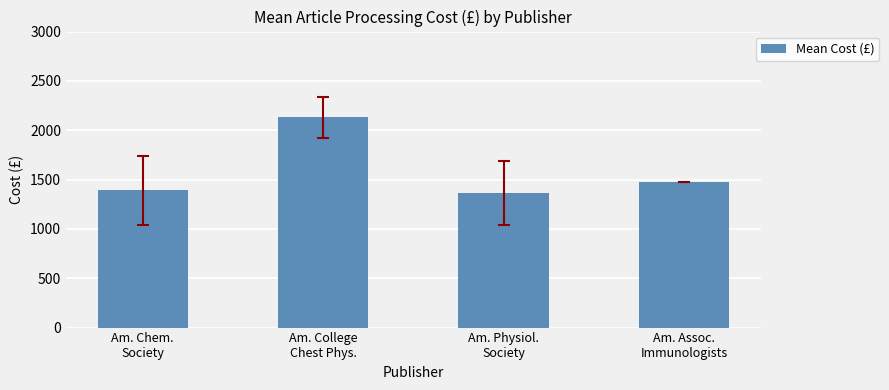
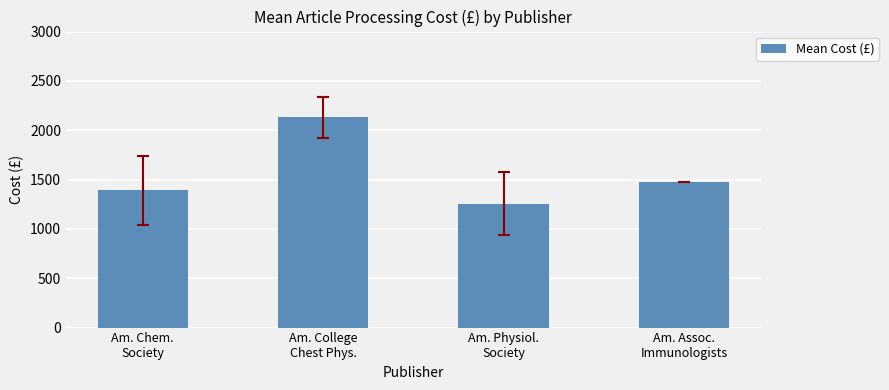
  {
    "Mean Cost (£)": {
      "Am. Chem. Society": 1400,
      "Am. College Chest Phys.": 2100,
-     "Am. Physiol. Society": 1400,
+     "Am. Physiol. Society": 1300,
      "Am. Assoc. Immunologists": 1500
    }
  }
